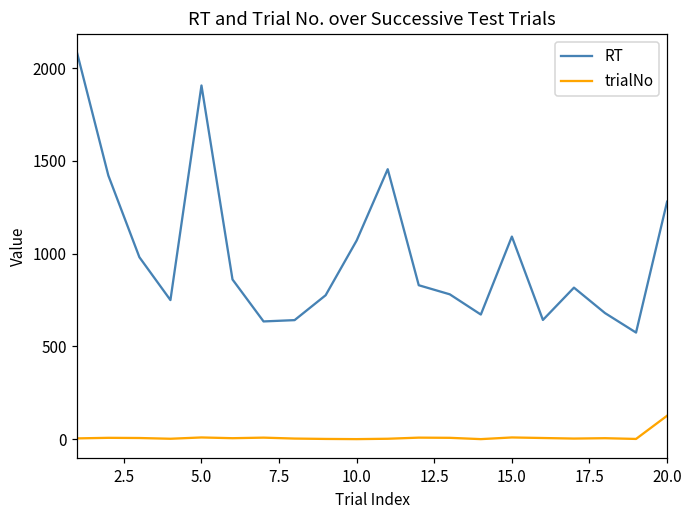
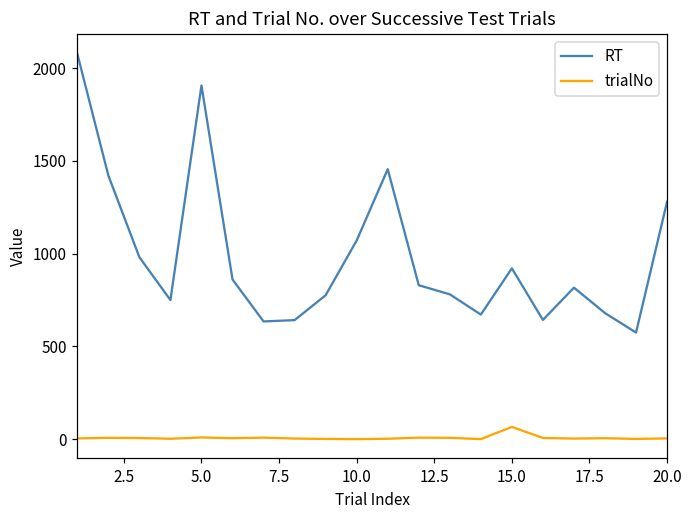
  {
    "RT": {
      "5.0": 1910,
      "10.0": 1070,
-     "15.0": 1090,
+     "15.0": 920,
      "20.0": 1280
    },
    "trialNo": {
      "5.0": 10,
      "10.0": 0,
-     "15.0": 10,
-     "20.0": 130
+     "15.0": 70,
+     "20.0": 10
    }
  }
